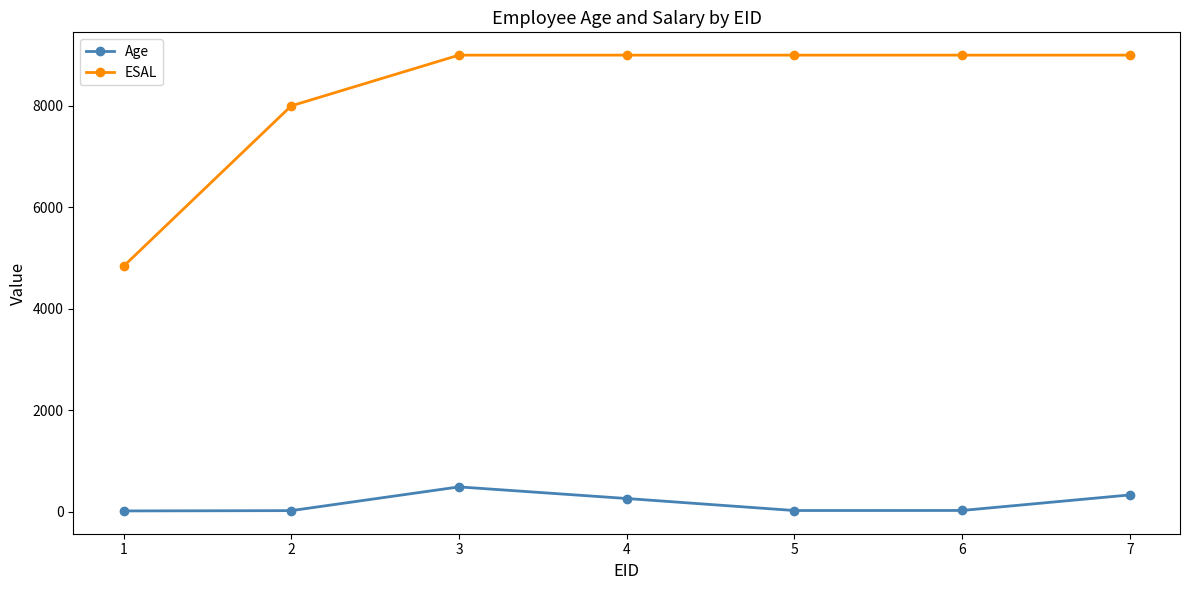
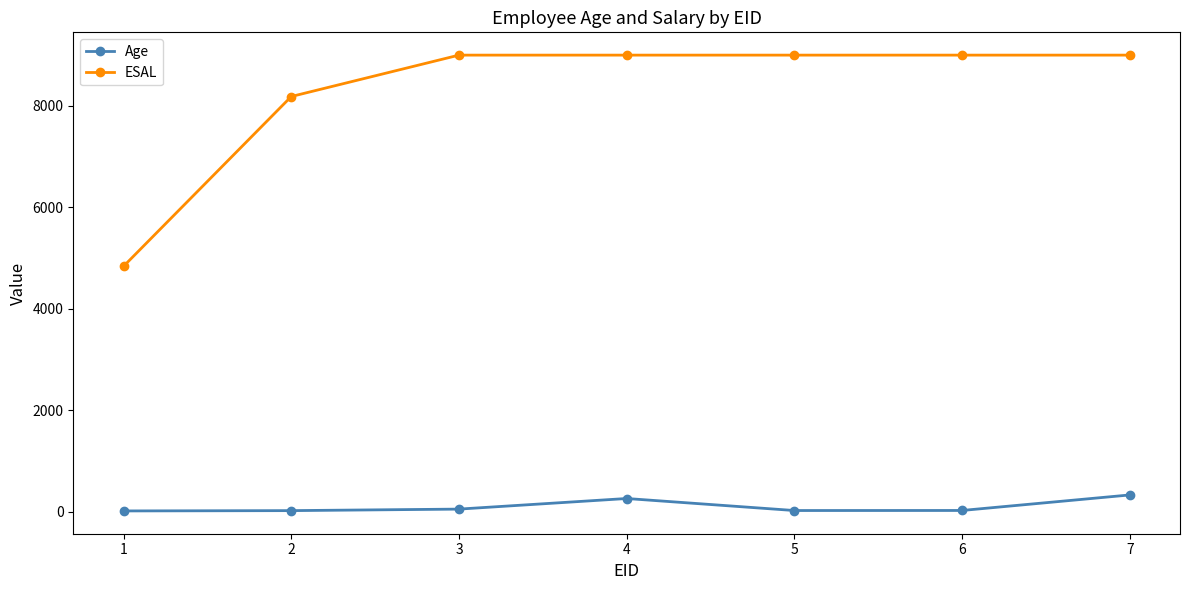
  {
    "Age": {
      "1": 0,
      "2": 0,
-     "3": 500,
+     "3": 100,
      "4": 300,
      "5": 0,
      "6": 0,
      "7": 300
    },
    "ESAL": {
      "1": 4800,
-     "2": 8000,
+     "2": 8200,
      "3": 9000,
      "4": 9000,
      "5": 9000,
      "6": 9000,
      "7": 9000
    }
  }
